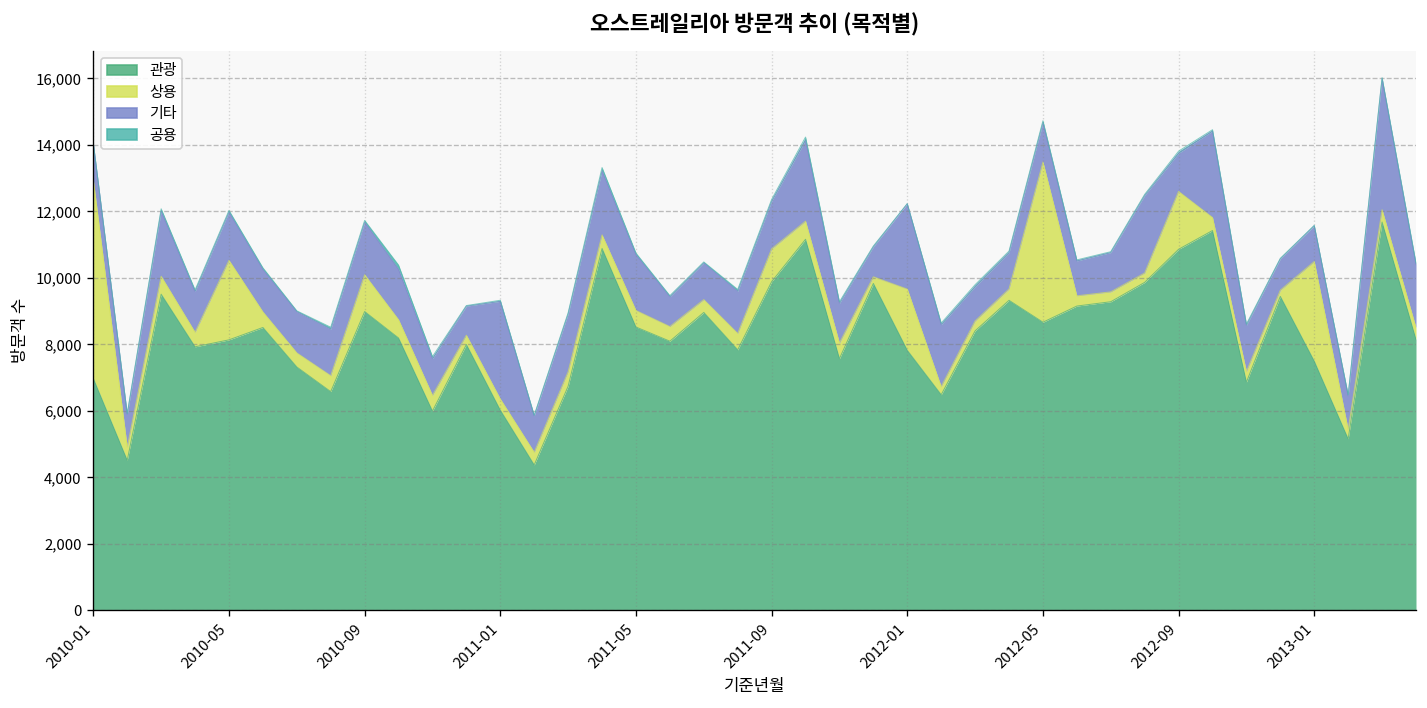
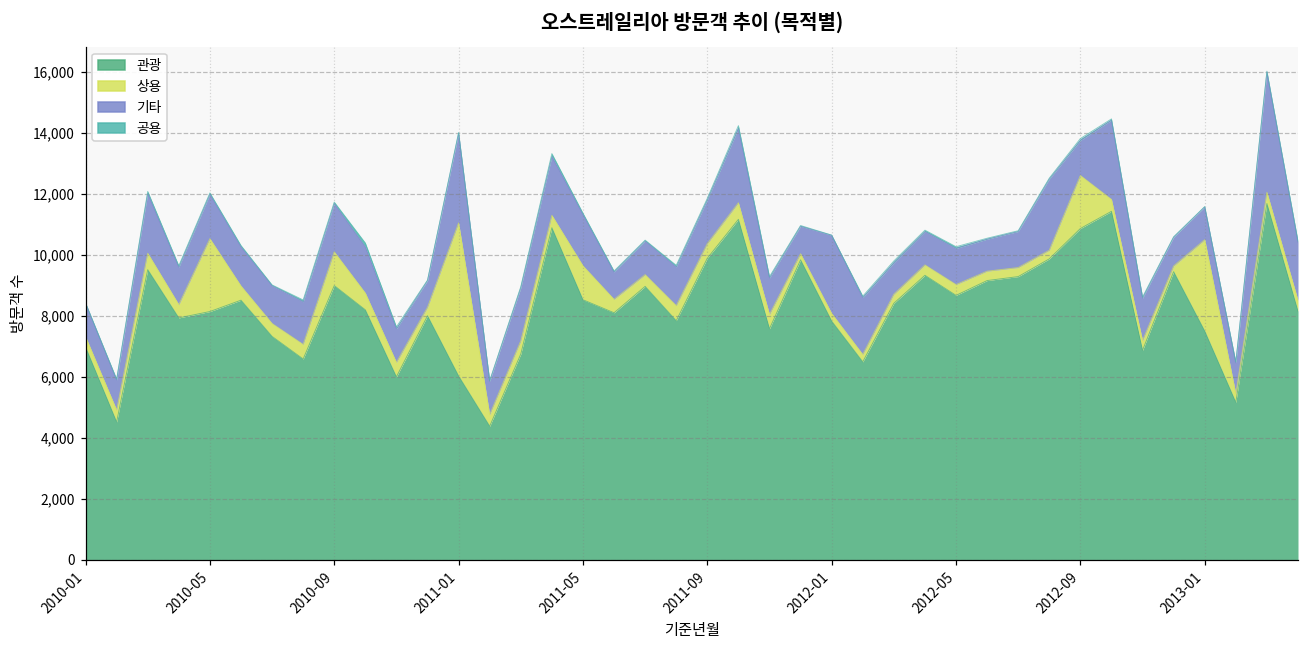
  {
    "상용": {
-     "2010-01": "6,000",
+     "2010-01": "300",
      "2010-05": "2,400",
      "2010-09": "1,100",
-     "2011-01": "300",
-     "2011-05": "500",
-     "2011-09": "1,000",
-     "2012-01": "1,800",
-     "2012-05": "4,800",
+     "2011-01": "5,000",
+     "2011-05": "1,100",
+     "2011-09": "500",
+     "2012-01": "300",
+     "2012-05": "400",
      "2012-09": "1,700",
      "2013-01": "3,000"
    }
  }
